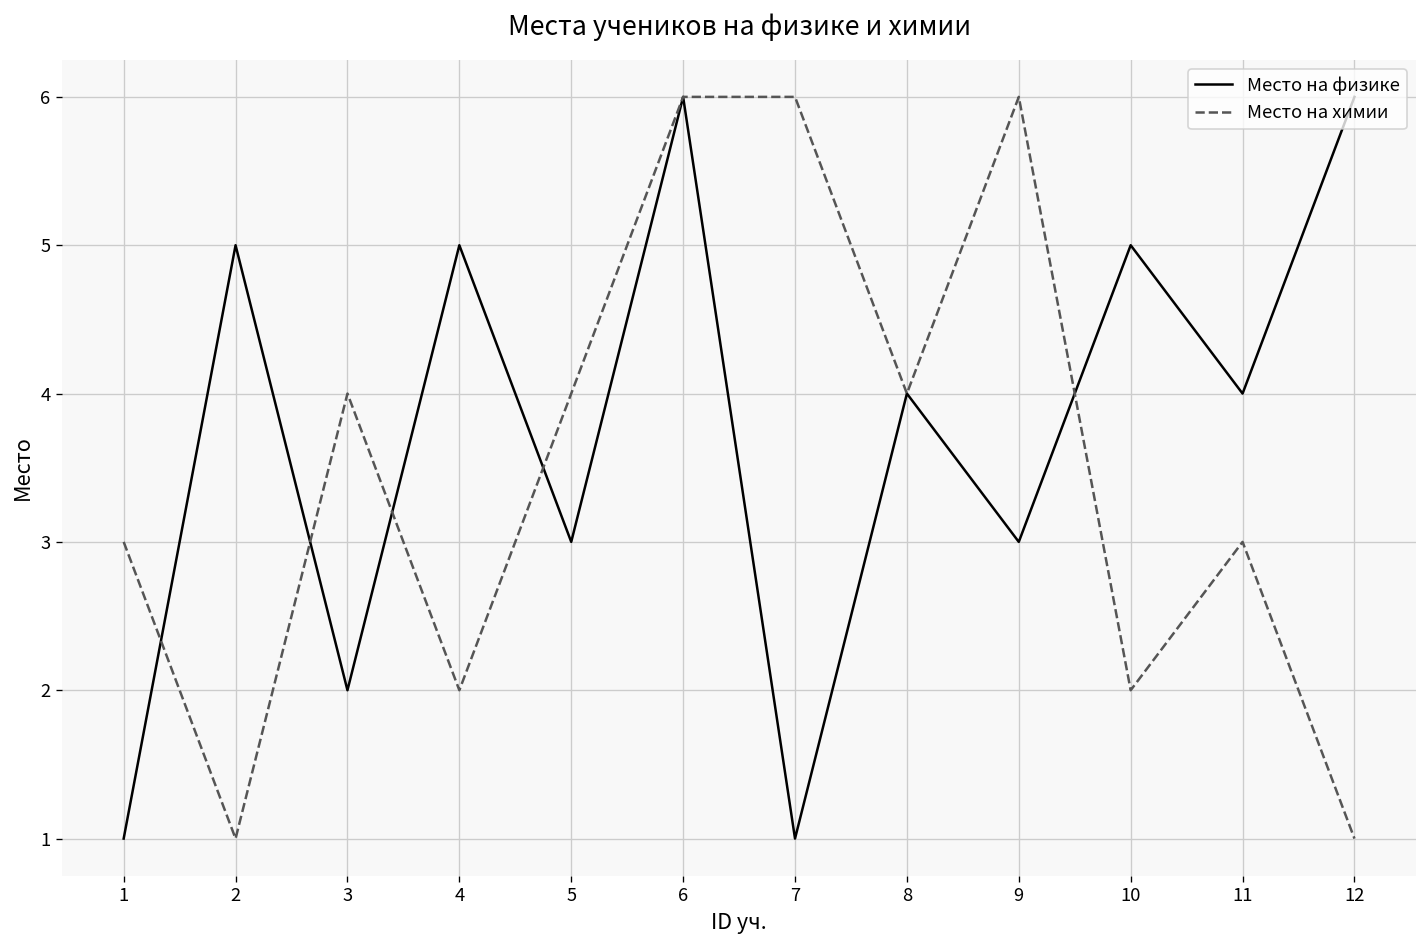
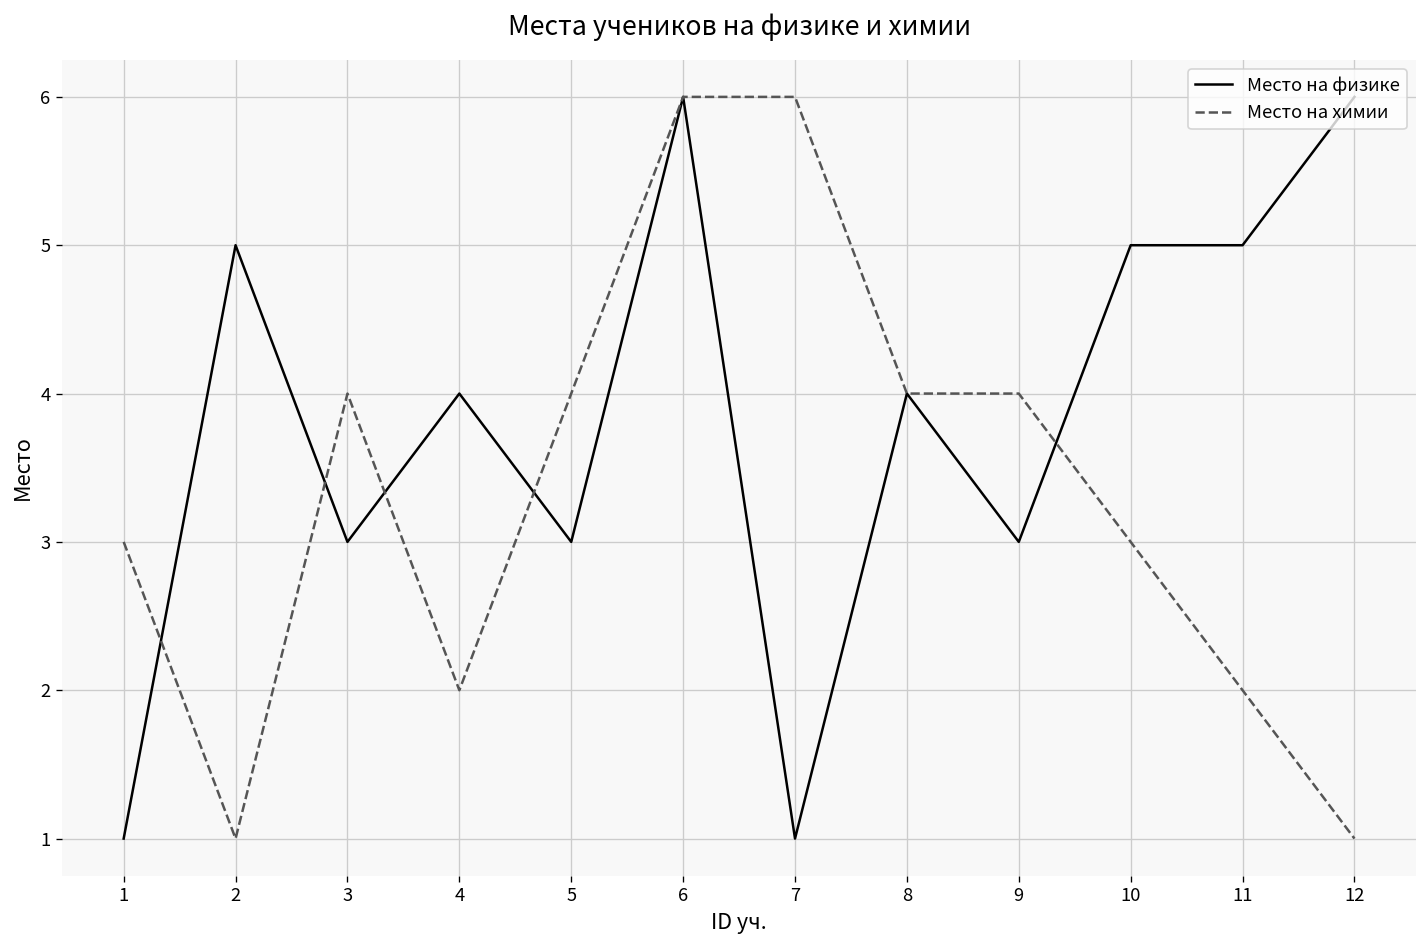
  {
    "Место на физике": {
      "1": 1,
      "2": 5,
-     "3": 2,
-     "4": 5,
+     "3": 3,
+     "4": 4,
      "5": 3,
      "7": 1,
      "9": 3,
      "10": 5,
-     "11": 4
+     "11": 5
    },
    "Место на химии": {
      "1": 3,
      "2": 1,
      "3": 4,
      "4": 2,
      "5": 4,
      "7": 6,
-     "9": 6,
-     "10": 2,
-     "11": 3,
+     "9": 4,
+     "10": 3,
+     "11": 2,
      "12": 1
    }
  }
